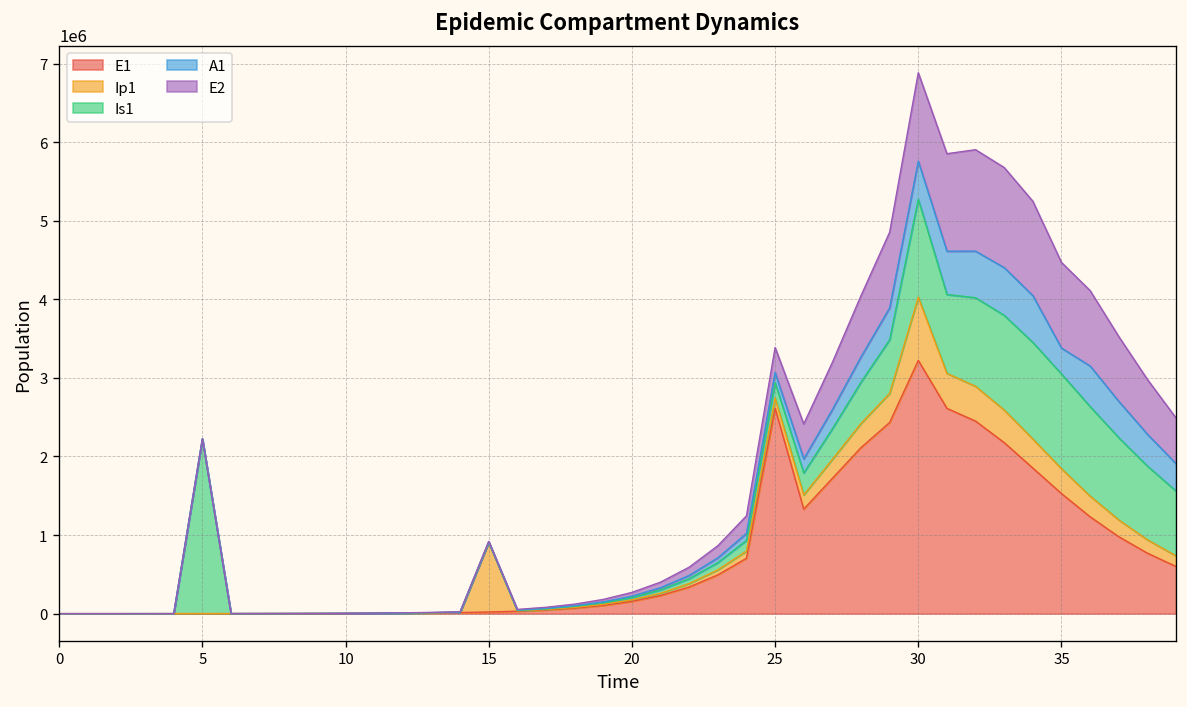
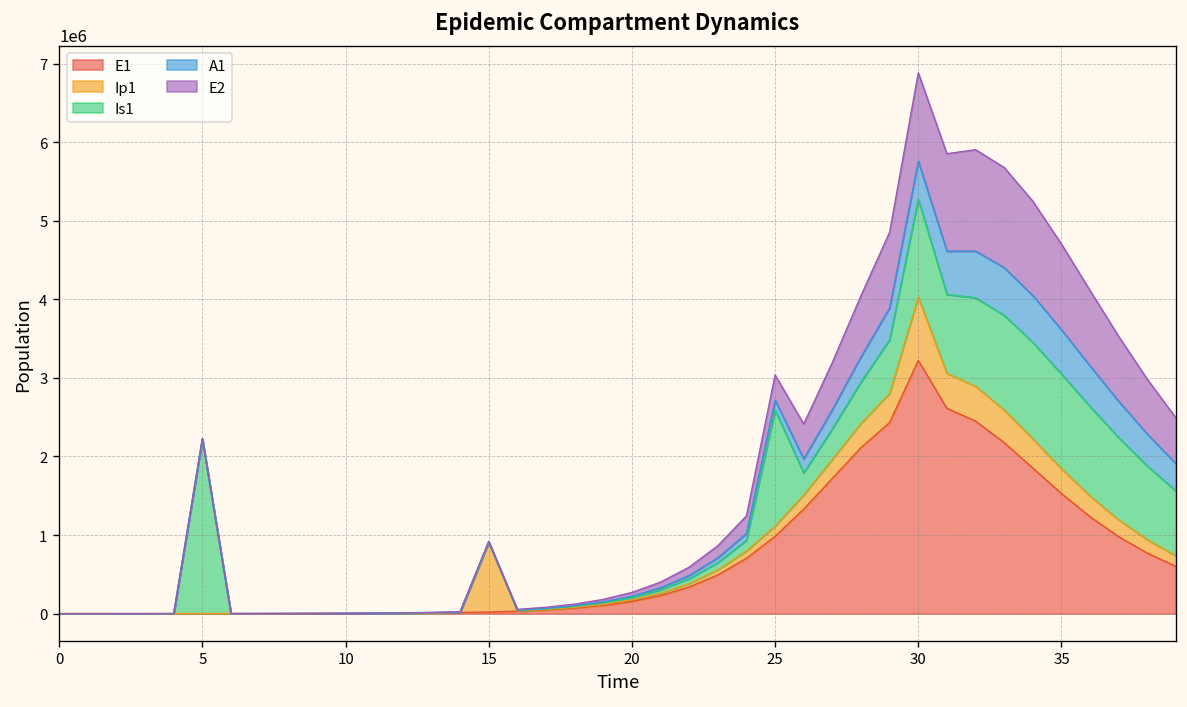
  {
    "E1": {
      "15": 0,
-     "25": 2600000,
+     "25": 1000000,
      "30": 3200000,
      "35": 1500000
    },
    "Ip1": {
      "25": 100000,
      "30": 800000,
      "35": 300000
    },
    "Is1": {
-     "25": 200000,
+     "25": 1500000,
      "30": 1200000,
      "35": 1200000
    },
    "A1": {
      "25": 100000,
      "30": 500000,
-     "35": 300000
+     "35": 600000
    },
    "E2": {
      "20": 0,
      "25": 300000,
      "30": 1100000,
      "35": 1100000
    }
  }
